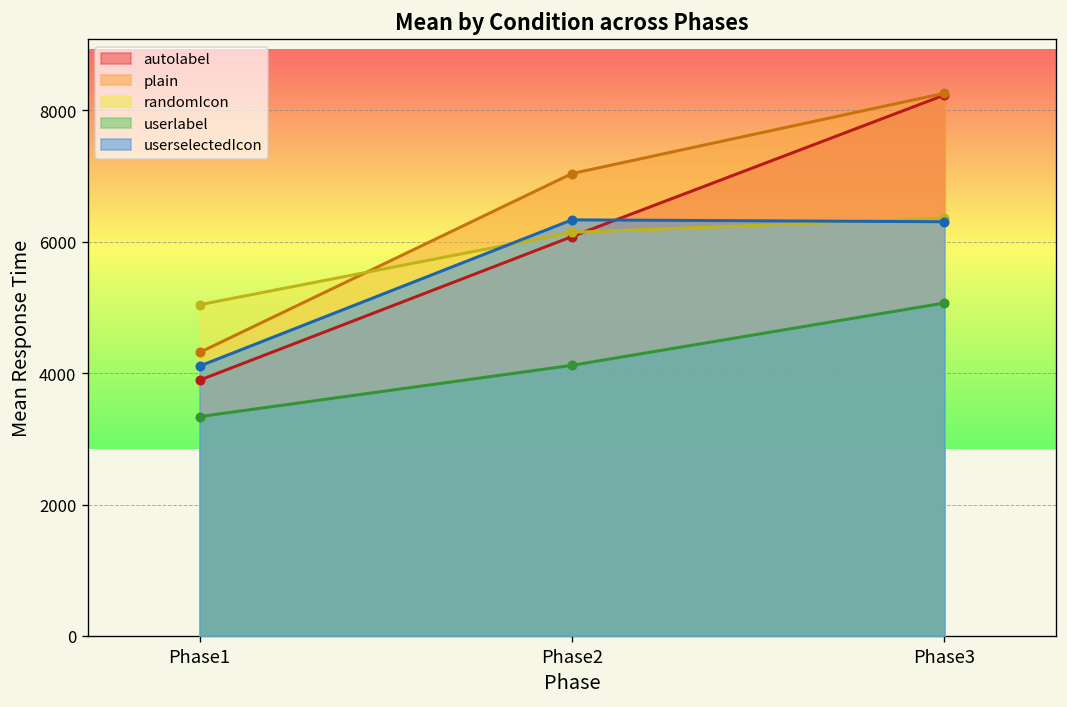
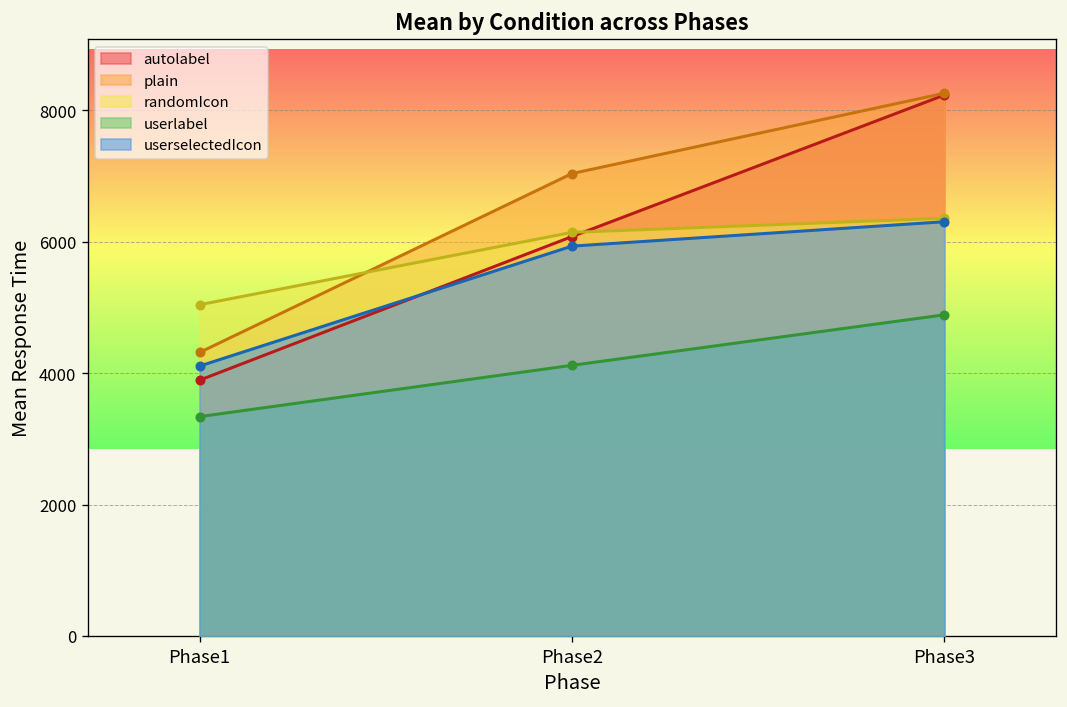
  {
    "autolabel": {
      "Phase1": 3900,
      "Phase2": 6100
    },
    "userlabel": {
      "Phase1": 3300,
      "Phase2": 4100,
-     "Phase3": 5100
+     "Phase3": 4900
    },
    "userselectedIcon": {
      "Phase1": 4100,
-     "Phase2": 6300,
+     "Phase2": 5900,
      "Phase3": 6300
    }
  }
